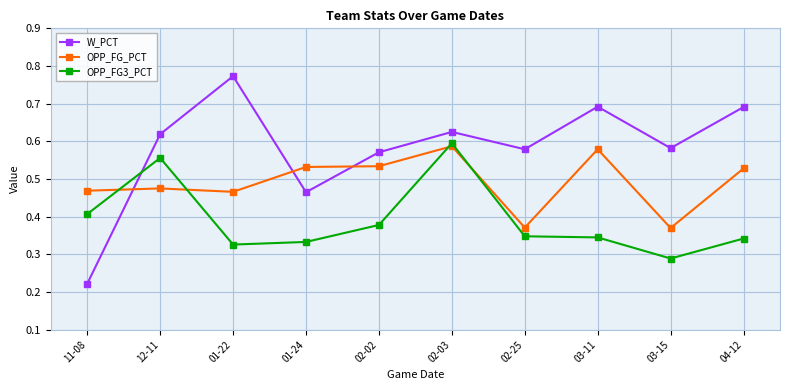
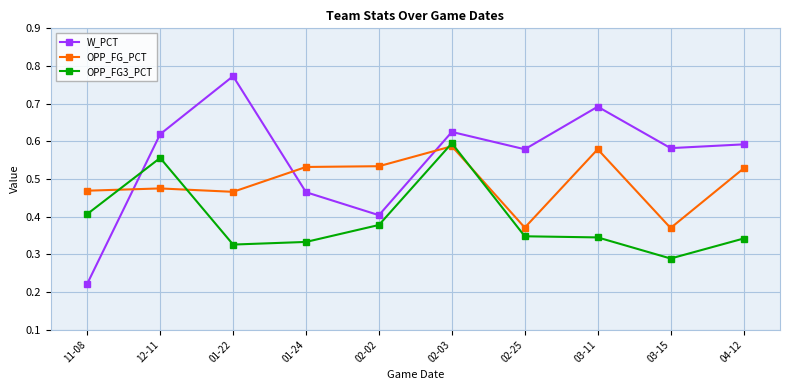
  {
    "W_PCT": {
      "11-08": 0.22,
      "12-11": 0.62,
      "01-22": 0.77,
      "01-24": 0.47,
-     "02-02": 0.57,
+     "02-02": 0.40,
      "02-03": 0.63,
      "02-25": 0.58,
      "03-11": 0.69,
      "03-15": 0.58,
-     "04-12": 0.69
+     "04-12": 0.59
    },
    "OPP_FG_PCT": {
      "11-08": 0.47,
      "12-11": 0.48,
      "01-22": 0.47,
      "01-24": 0.53,
      "02-02": 0.53,
      "02-03": 0.59,
      "02-25": 0.37,
      "03-11": 0.58,
      "03-15": 0.37,
      "04-12": 0.53
    },
    "OPP_FG3_PCT": {
      "11-08": 0.41,
      "12-11": 0.56,
      "01-22": 0.33,
      "01-24": 0.33,
      "02-02": 0.38,
      "02-03": 0.60,
      "02-25": 0.35,
      "03-11": 0.35,
      "03-15": 0.29,
      "04-12": 0.34
    }
  }
